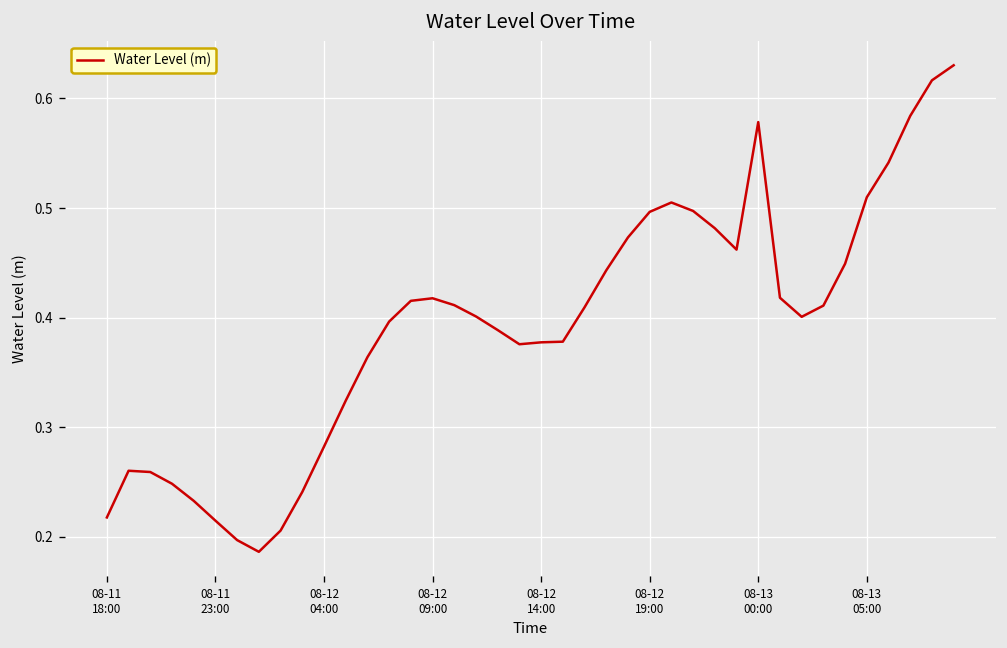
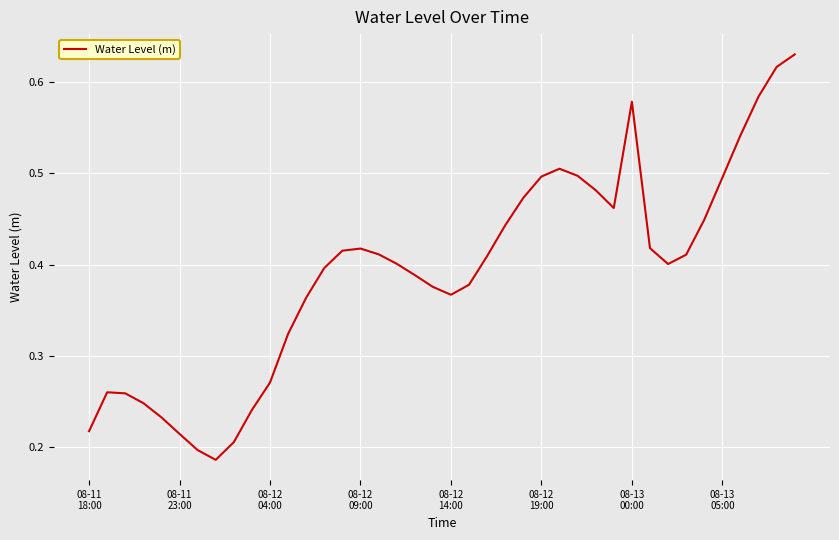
  {
    "08-11 18:00": 0.22,
    "08-11 23:00": 0.21,
-   "08-12 04:00": 0.28,
+   "08-12 04:00": 0.27,
    "08-12 09:00": 0.42,
-   "08-12 14:00": 0.38,
+   "08-12 14:00": 0.37,
    "08-12 19:00": 0.50,
    "08-13 00:00": 0.58,
-   "08-13 05:00": 0.51
+   "08-13 05:00": 0.50
  }
